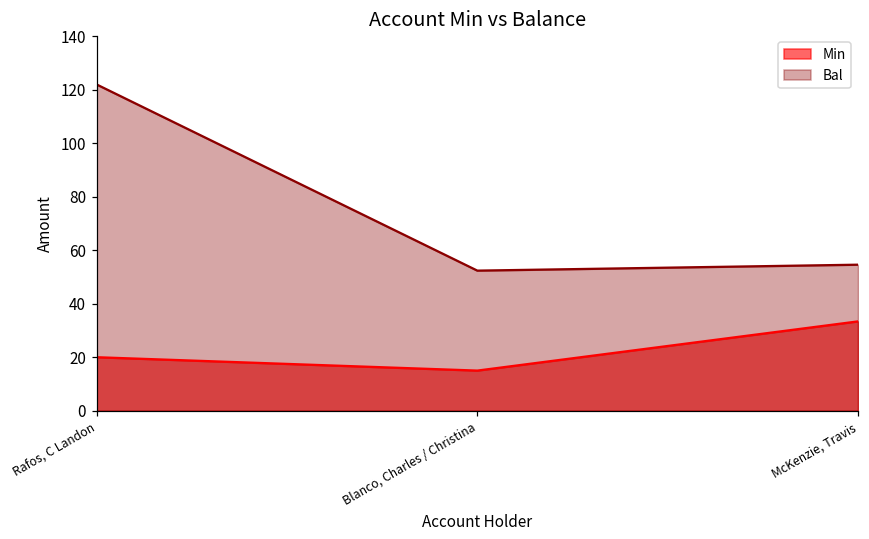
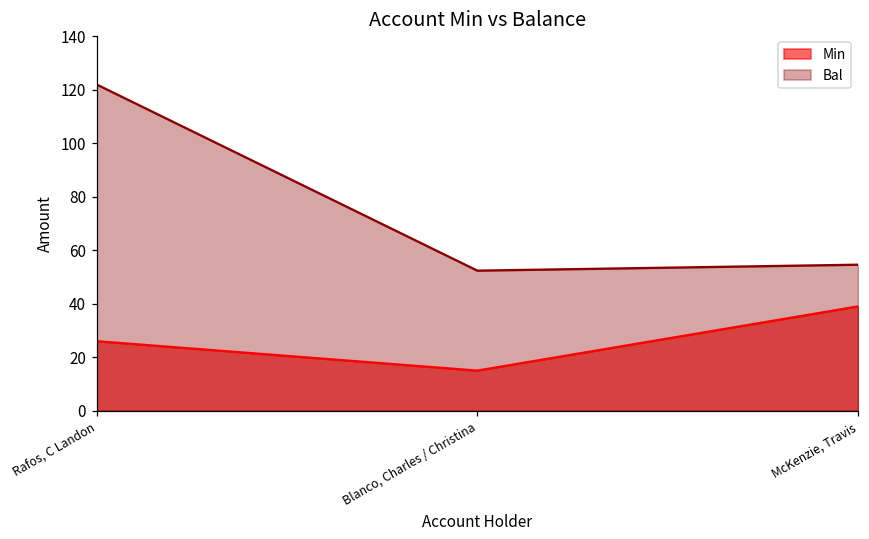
  {
    "Min": {
-     "Rafos, C Landon": 20,
+     "Rafos, C Landon": 26,
      "Blanco, Charles / Christina": 15,
-     "McKenzie, Travis": 33
+     "McKenzie, Travis": 39
    },
    "Bal": {
      "Rafos, C Landon": 122,
      "Blanco, Charles / Christina": 52,
      "McKenzie, Travis": 55
    }
  }
